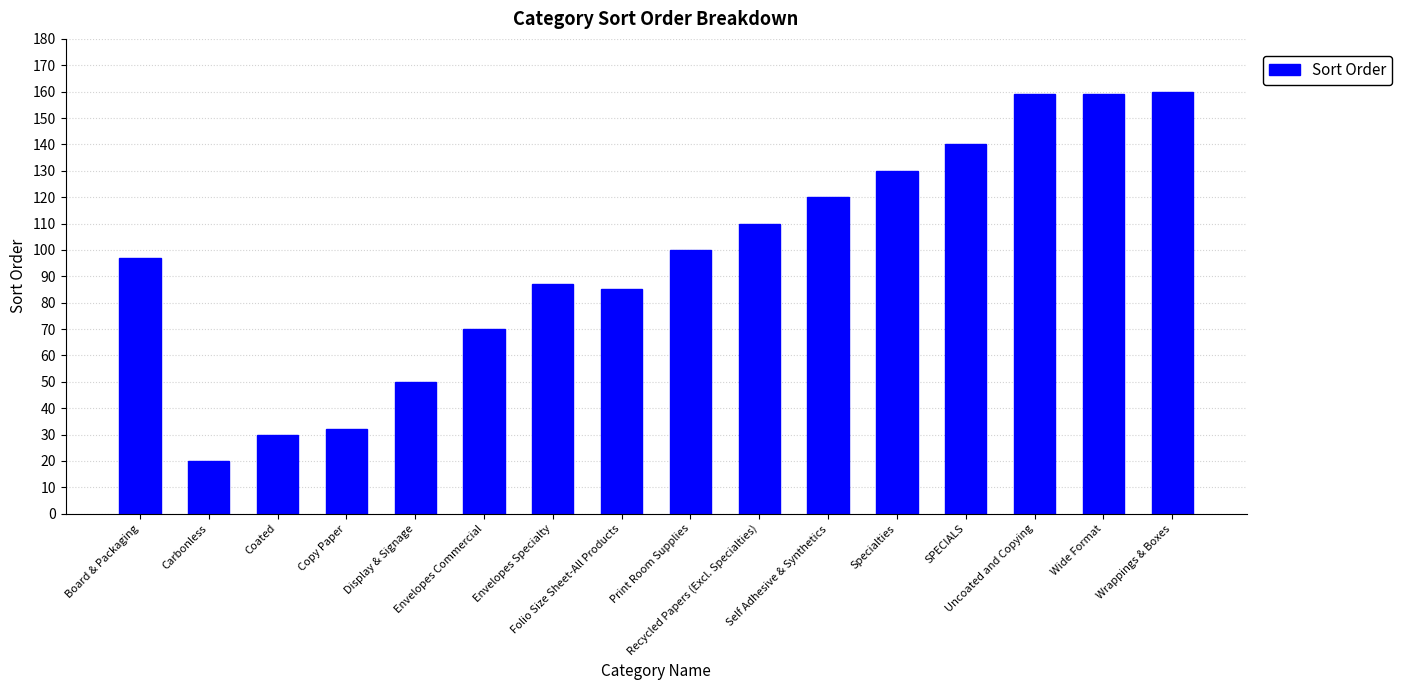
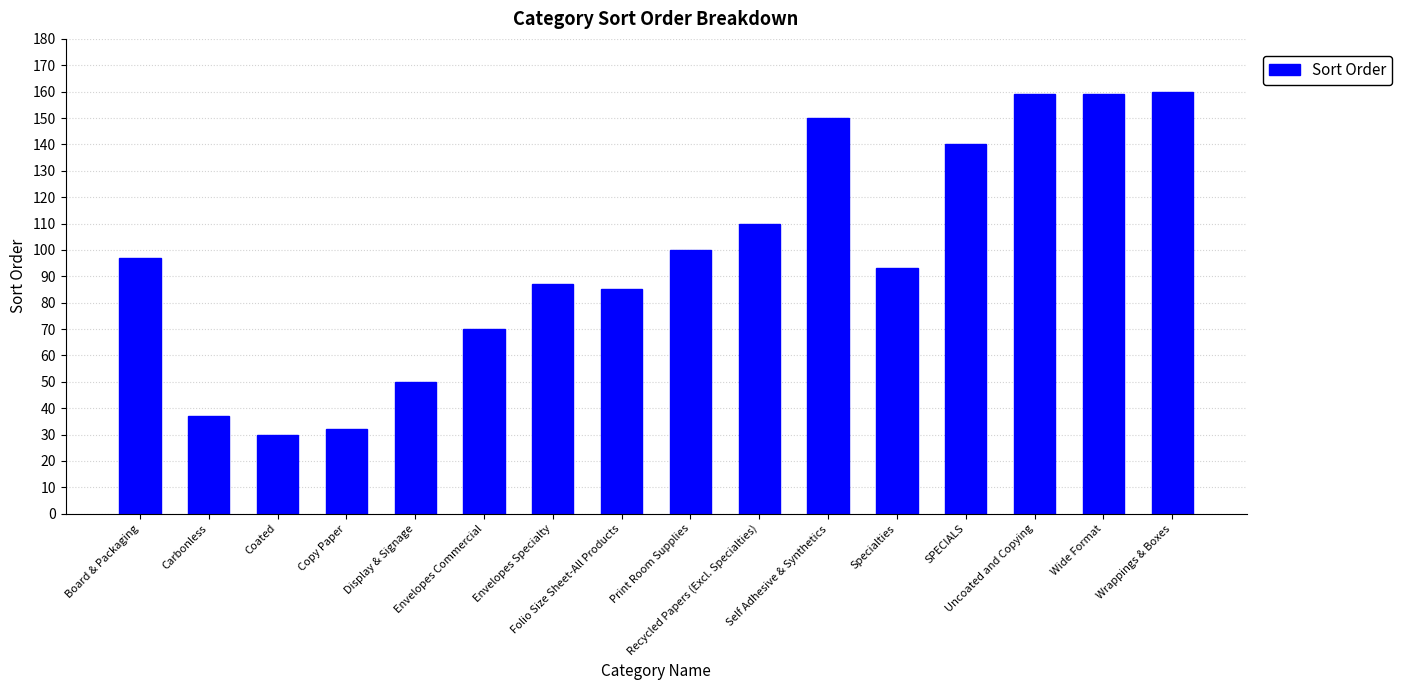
  {
    "Board & Packaging": 97,
-   "Carbonless": 20,
+   "Carbonless": 37,
    "Coated": 30,
    "Copy Paper": 32,
    "Display & Signage": 50,
    "Envelopes Commercial": 70,
    "Envelopes Specialty": 87,
    "Folio Size Sheet-All Products": 85,
    "Print Room Supplies": 100,
    "Recycled Papers (Excl. Specialties)": 110,
-   "Self Adhesive & Synthetics": 120,
-   "Specialties": 130,
+   "Self Adhesive & Synthetics": 150,
+   "Specialties": 93,
    "SPECIALS": 140,
    "Uncoated and Copying": 159,
    "Wide Format": 159,
    "Wrappings & Boxes": 160
  }
